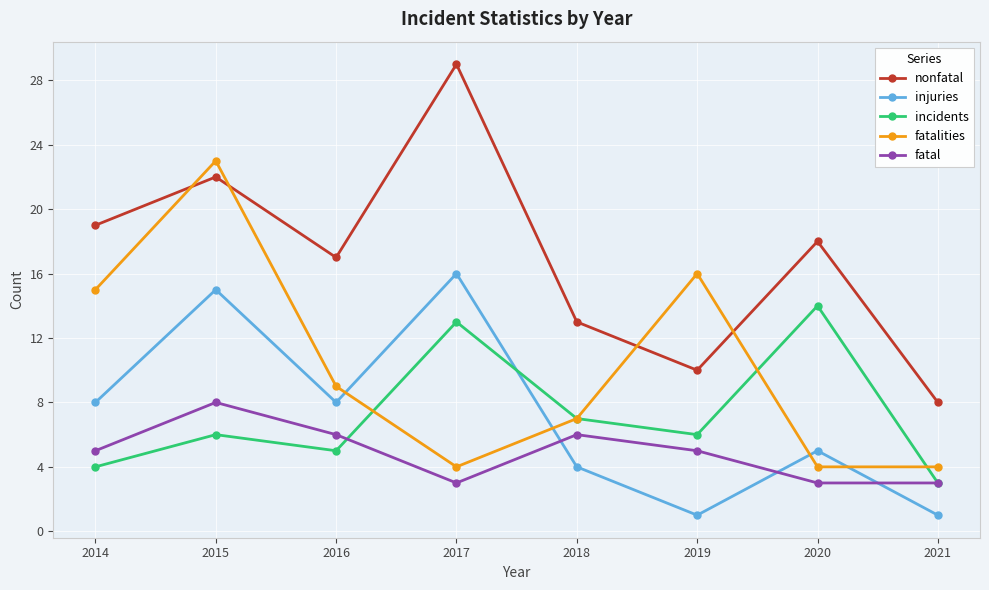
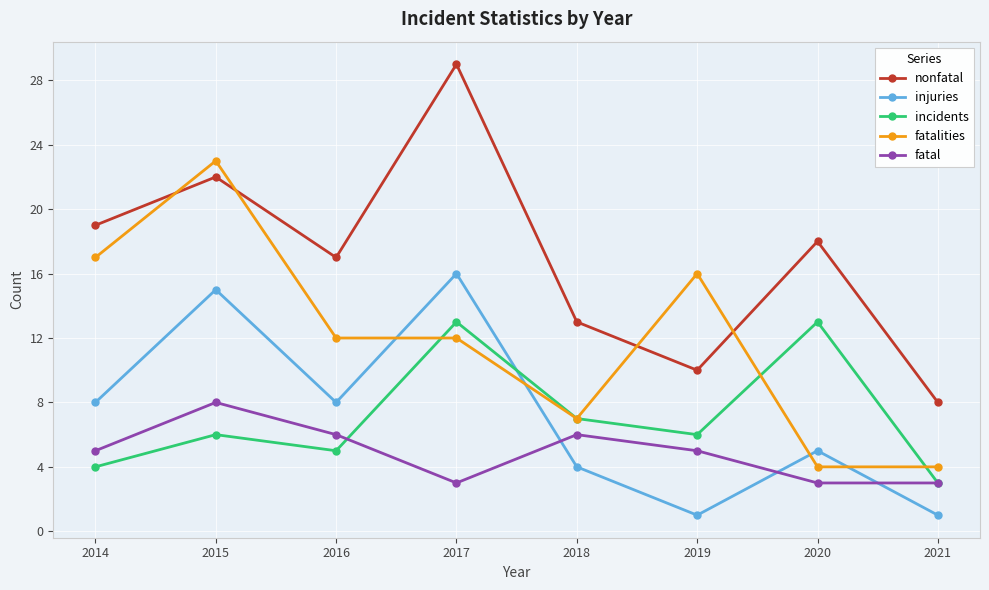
  {
    "nonfatal": {
      "2014": 19,
      "2015": 22,
      "2016": 17,
      "2017": 29,
      "2018": 13,
      "2019": 10,
      "2020": 18,
      "2021": 8
    },
    "injuries": {
      "2014": 8,
      "2015": 15,
      "2016": 8,
      "2017": 16,
      "2018": 4,
      "2019": 1,
      "2020": 5,
      "2021": 1
    },
    "incidents": {
      "2014": 4,
      "2015": 6,
      "2016": 5,
      "2017": 13,
      "2019": 6,
-     "2020": 14
+     "2020": 13
    },
    "fatalities": {
-     "2014": 15,
+     "2014": 17,
      "2015": 23,
-     "2016": 9,
-     "2017": 4,
+     "2016": 12,
+     "2017": 12,
      "2019": 16,
      "2020": 4,
      "2021": 4
    },
    "fatal": {
      "2014": 5,
      "2015": 8,
      "2016": 6,
      "2017": 3,
      "2018": 6,
      "2019": 5,
      "2020": 3
    }
  }
